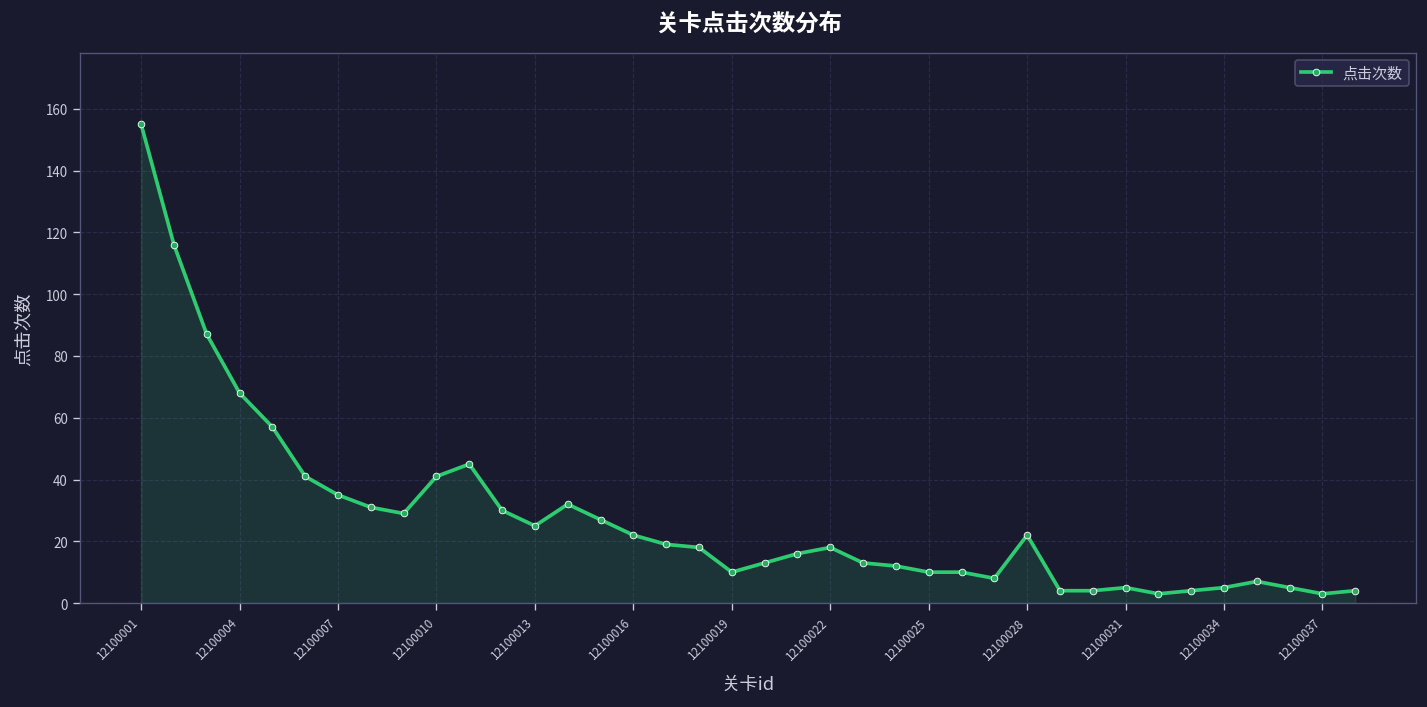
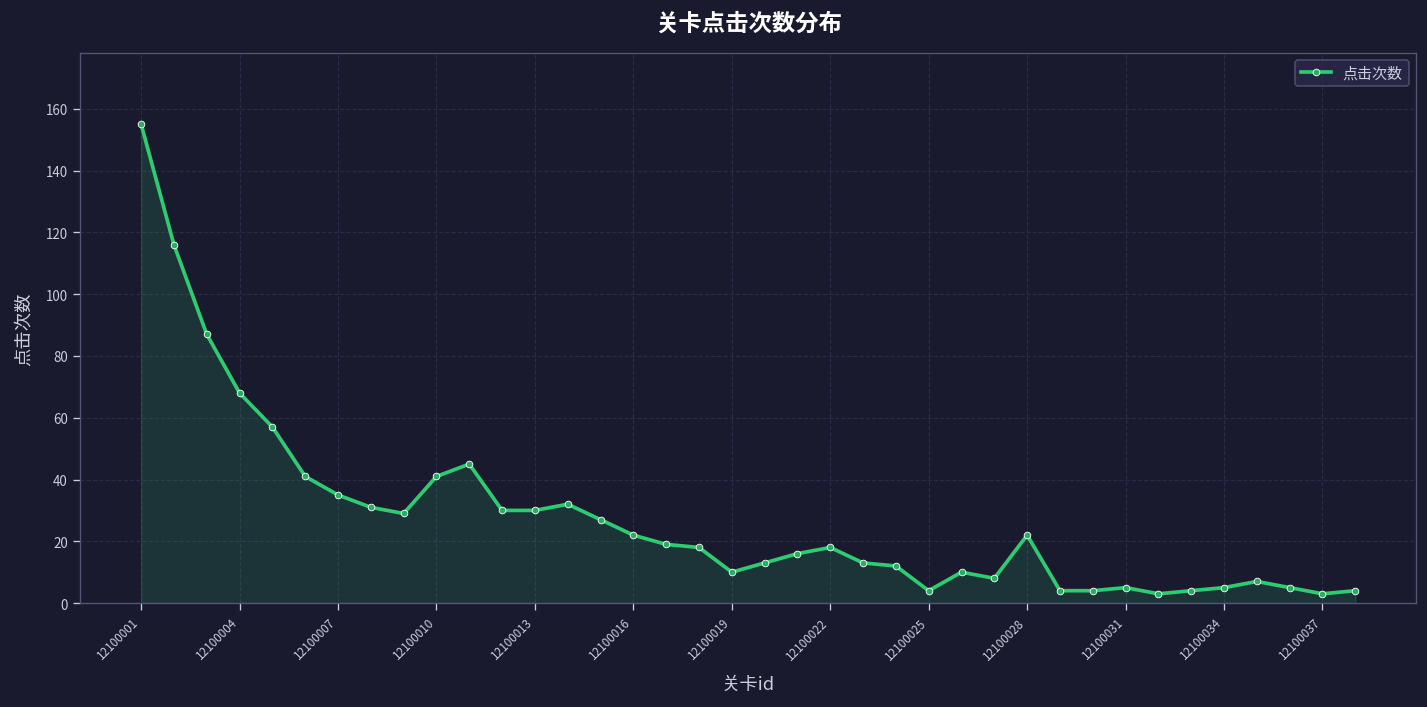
  {
    "12100001": 155,
    "12100004": 68,
    "12100007": 35,
    "12100010": 41,
-   "12100013": 25,
+   "12100013": 30,
    "12100016": 22,
    "12100019": 10,
    "12100022": 18,
-   "12100025": 10,
+   "12100025": 4,
    "12100028": 22,
    "12100031": 5,
    "12100034": 5,
    "12100037": 3
  }
